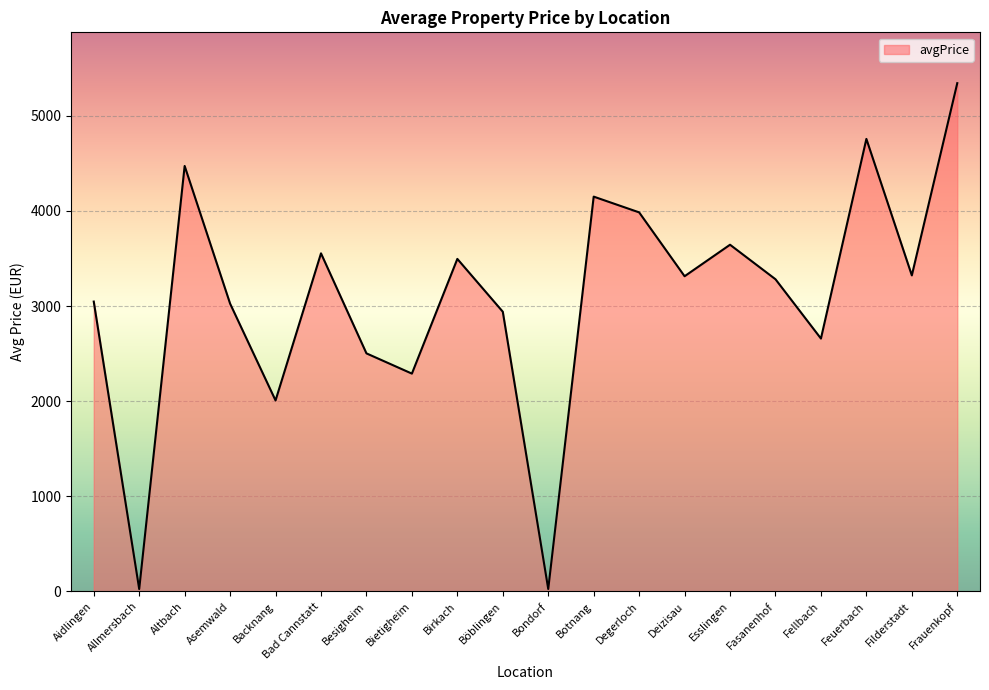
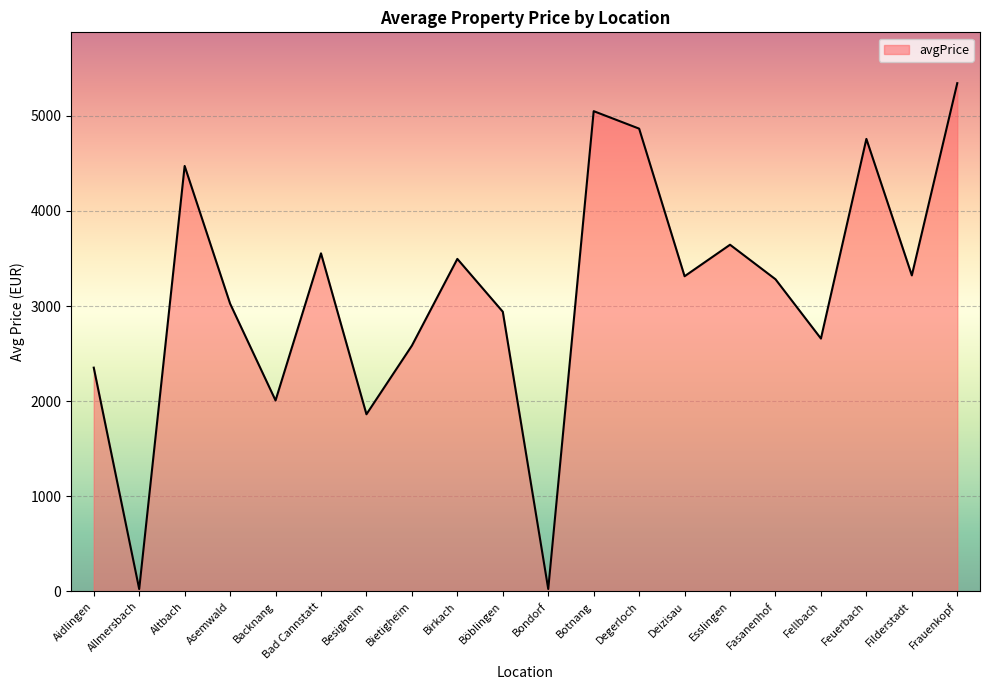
  {
-   "Aidlingen": 3000,
+   "Aidlingen": 2400,
    "Allmersbach": 0,
    "Altbach": 4500,
    "Asemwald": 3000,
    "Backnang": 2000,
    "Bad Cannstatt": 3600,
-   "Besigheim": 2500,
-   "Bietigheim": 2300,
+   "Besigheim": 1900,
+   "Bietigheim": 2600,
    "Birkach": 3500,
    "Böblingen": 2900,
    "Bondorf": 0,
-   "Botnang": 4200,
-   "Degerloch": 4000,
+   "Botnang": 5000,
+   "Degerloch": 4900,
    "Deizisau": 3300,
    "Esslingen": 3600,
    "Fasanenhof": 3300,
    "Fellbach": 2700,
    "Feuerbach": 4800,
    "Filderstadt": 3300,
    "Frauenkopf": 5300
  }
